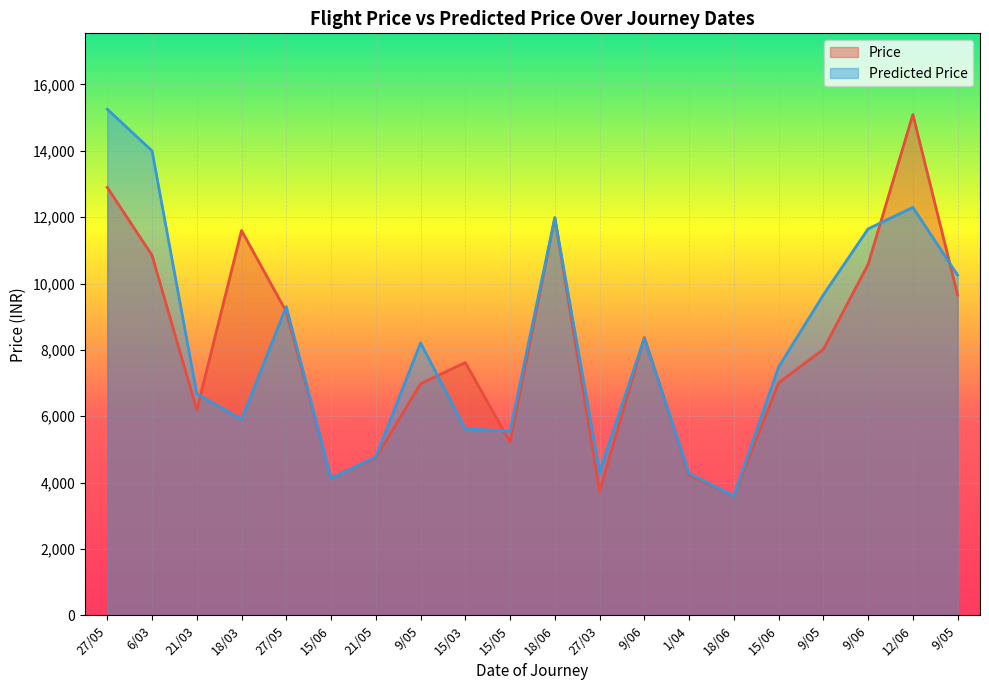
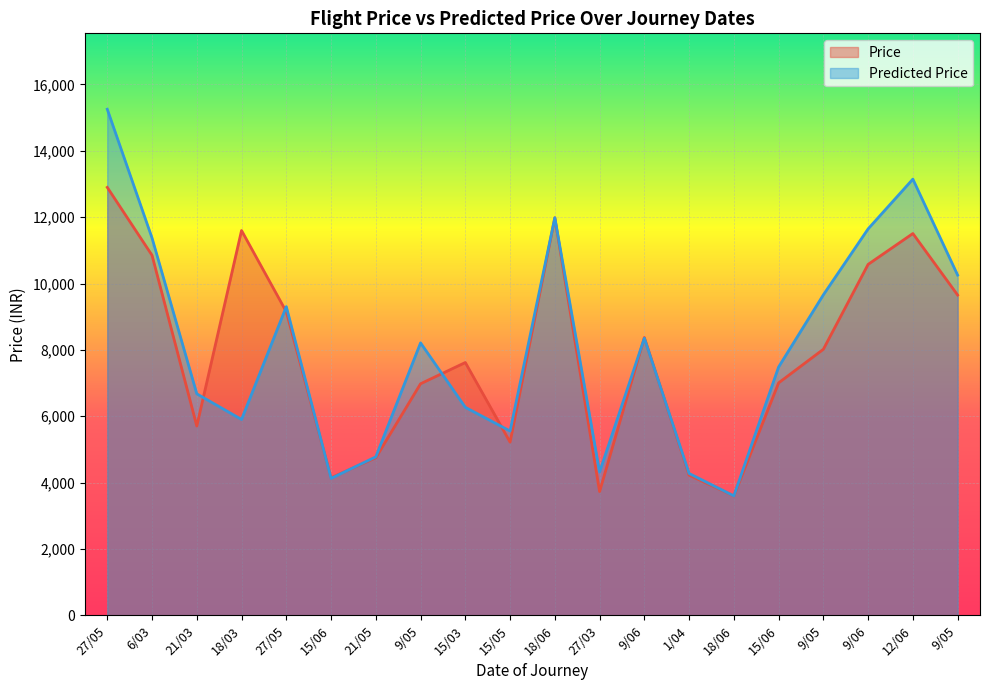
  {
    "Price": {
      "6/03": "10,900",
-     "21/03": "6,200",
+     "21/03": "5,700",
      "18/03": "11,600",
      "15/03": "7,600",
      "15/05": "5,200",
      "27/03": "3,700",
-     "12/06": "15,100"
+     "12/06": "11,500"
    },
    "Predicted Price": {
-     "6/03": "14,000",
+     "6/03": "11,400",
      "21/03": "6,700",
      "18/03": "5,900",
-     "15/03": "5,600",
+     "15/03": "6,300",
      "15/05": "5,600",
      "27/03": "4,300",
-     "12/06": "12,300"
+     "12/06": "13,100"
    }
  }
